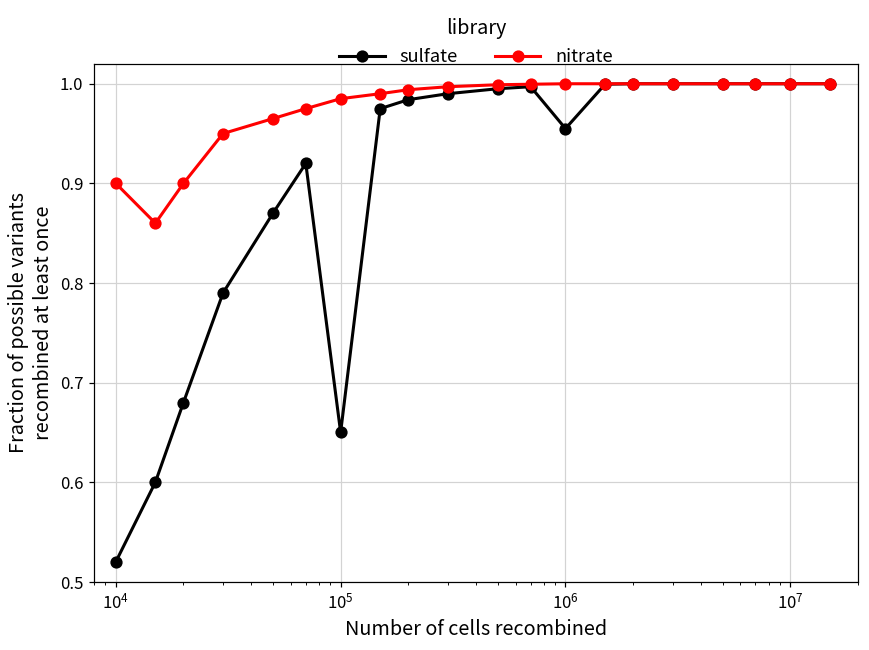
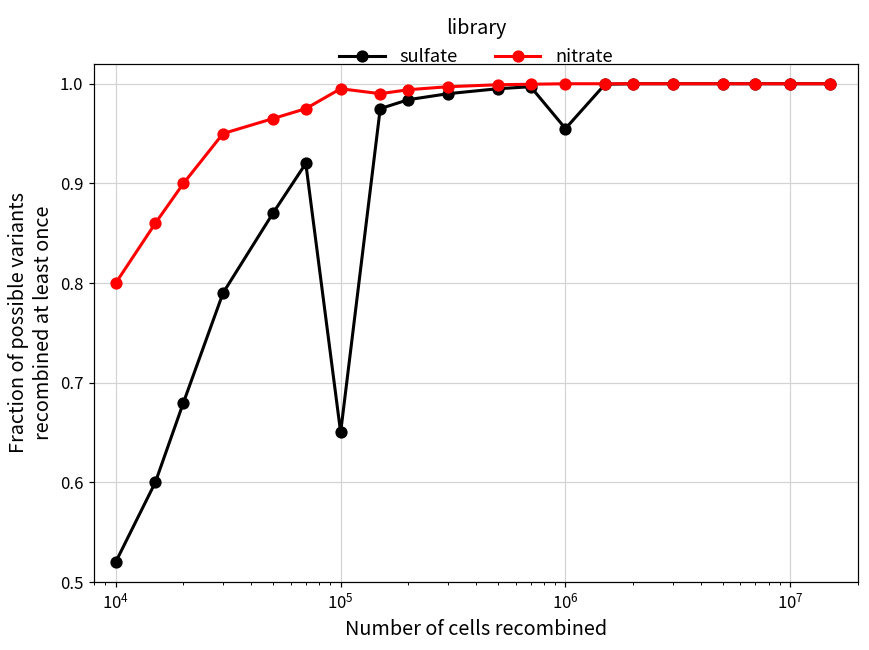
  {
    "sulfate": {
      "10^4": 0.52,
      "10^5": 0.65,
      "10^6": 0.96
    },
    "nitrate": {
-     "10^4": 0.9,
-     "10^5": 0.99,
+     "10^4": 0.8,
+     "10^5": 1.00,
      "10^6": 1.00
    }
  }
